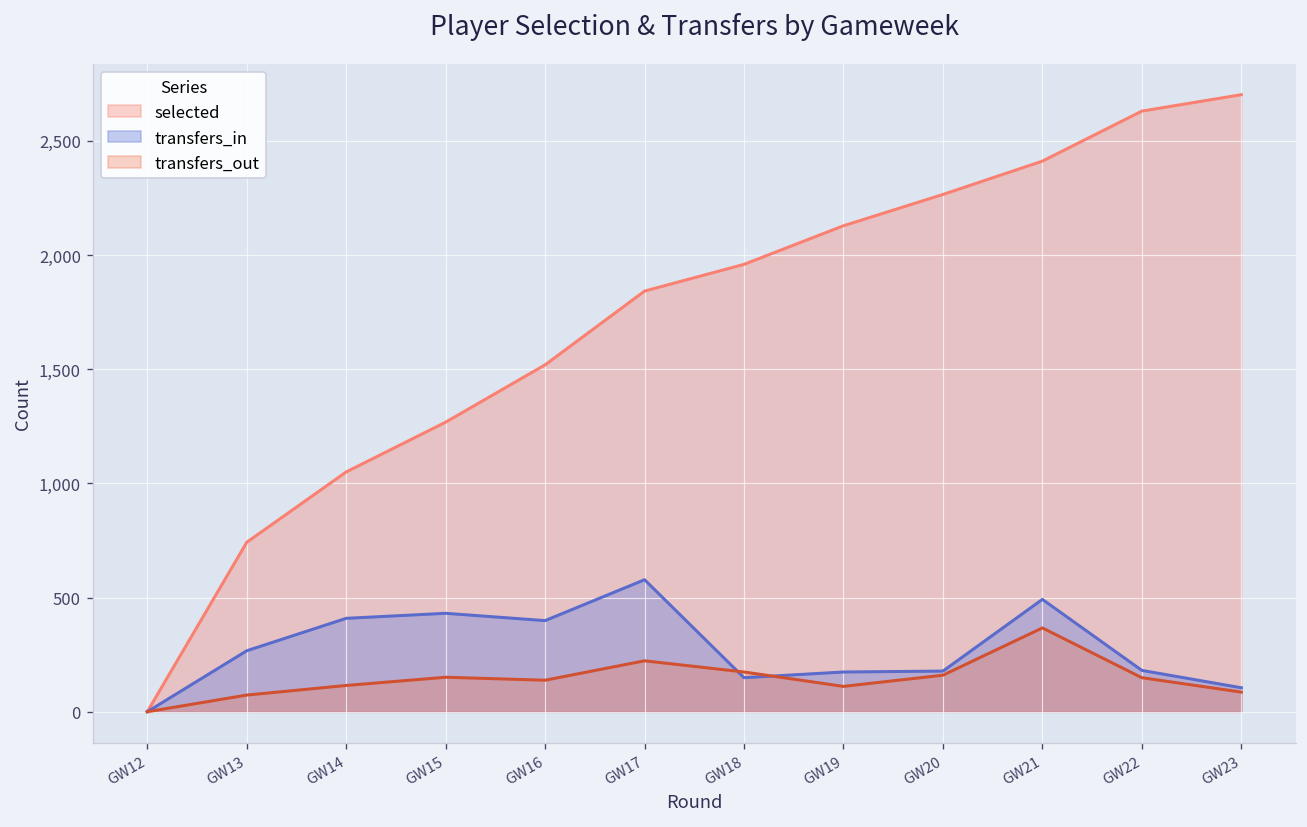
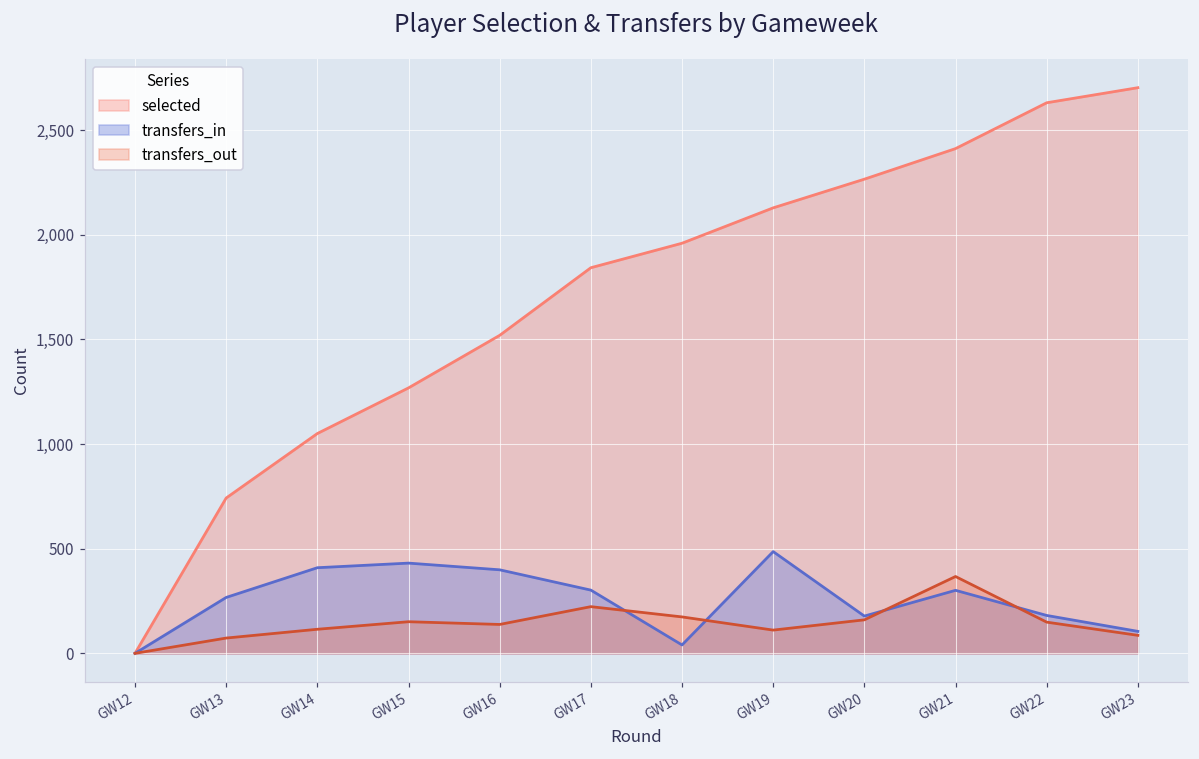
  {
    "transfers_in": {
      "GW13": 270,
      "GW14": 410,
      "GW15": 430,
      "GW16": 400,
-     "GW17": 580,
-     "GW18": 150,
-     "GW19": 170,
+     "GW17": 300,
+     "GW18": 40,
+     "GW19": 490,
      "GW20": 180,
-     "GW21": 490,
+     "GW21": 300,
      "GW22": 180,
      "GW23": 110
    }
  }
